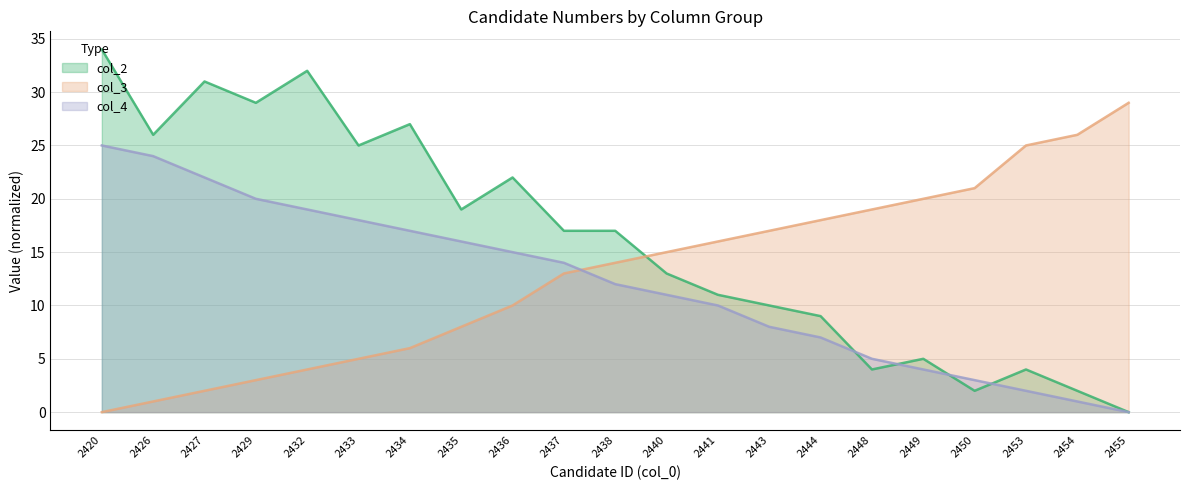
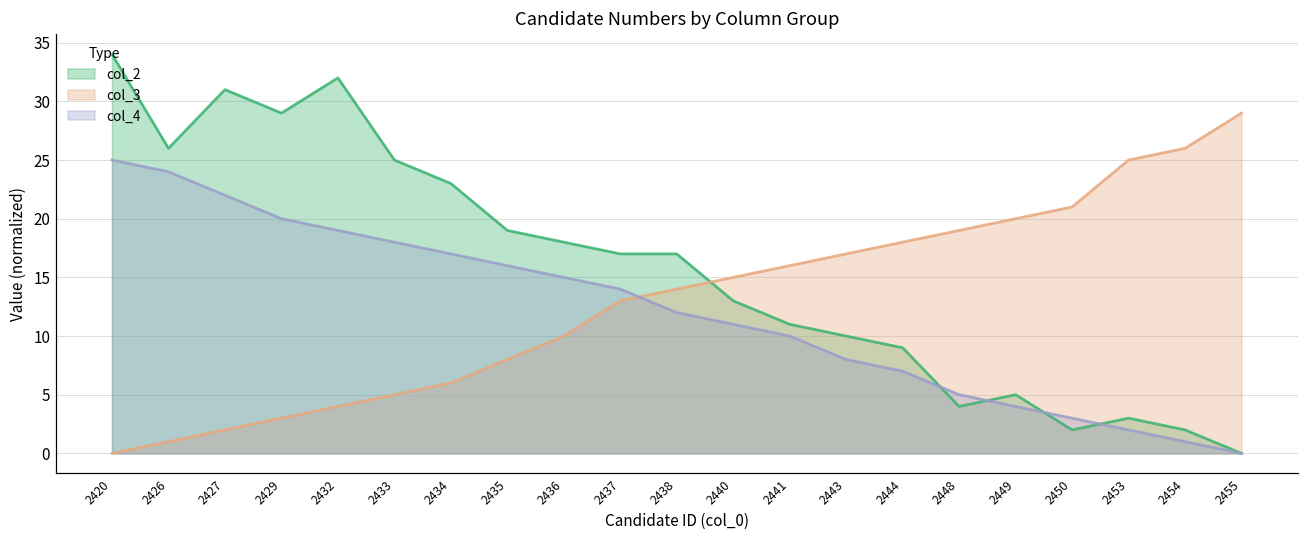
  {
    "col_2": {
      "2420": 34.0,
      "2426": 26.0,
      "2427": 31.0,
      "2429": 29.0,
      "2432": 32.0,
      "2433": 25.0,
-     "2434": 27.0,
+     "2434": 23.0,
      "2435": 19.0,
-     "2436": 22.0,
+     "2436": 18.0,
      "2437": 17.0,
      "2438": 17.0,
      "2440": 13.0,
      "2441": 11.0,
      "2443": 10.0,
      "2444": 9.0,
      "2448": 4.0,
      "2449": 5.0,
      "2450": 2.0,
-     "2453": 4.0,
+     "2453": 3.0,
      "2454": 2.0
    }
  }
